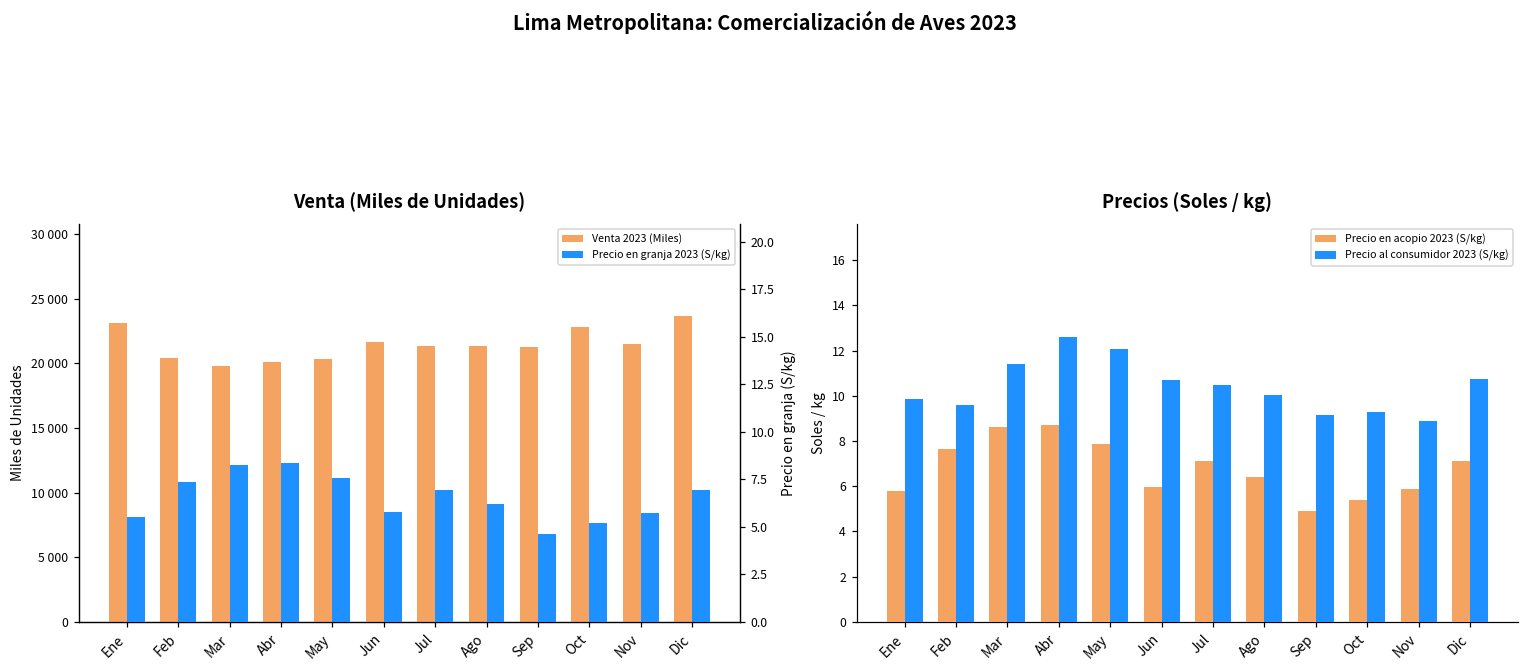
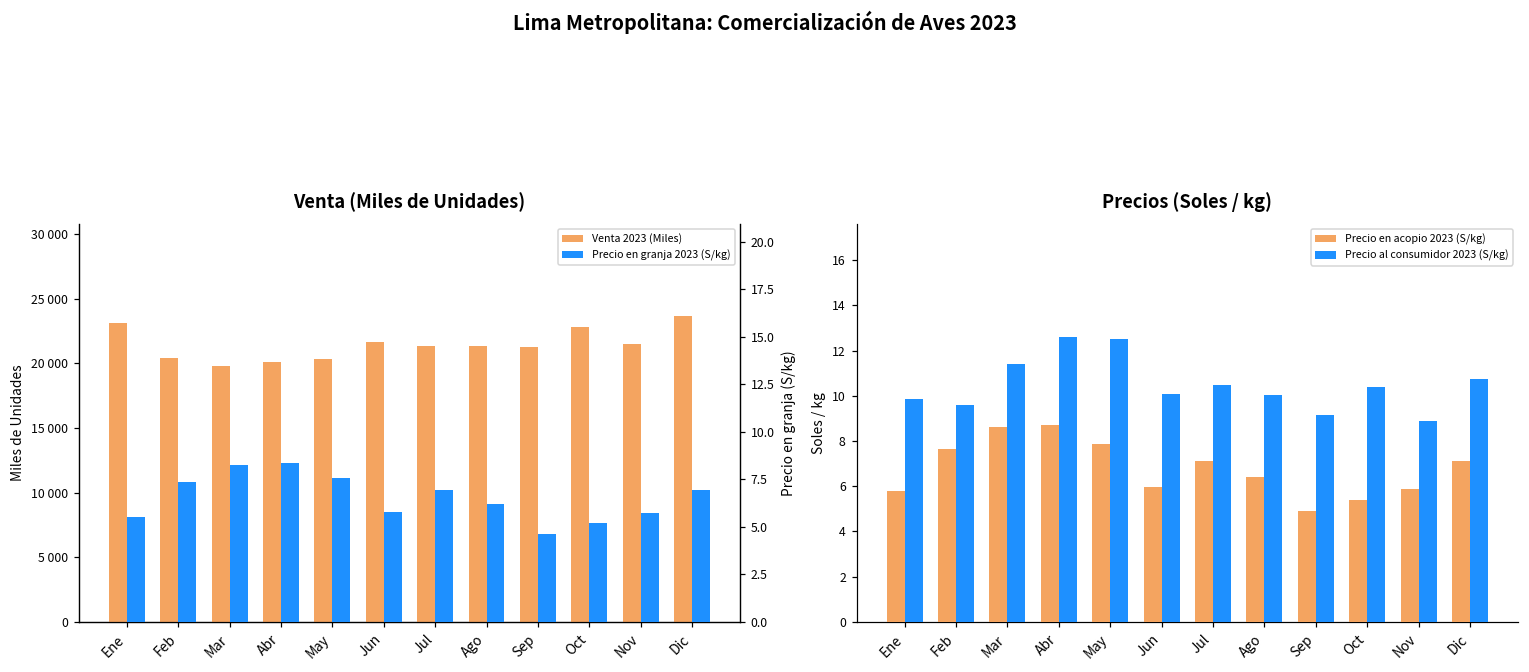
  {
    "Precios (Soles / kg)": {
      "Precio en acopio 2023 (S/kg)": {
        "Ene": 5.8,
        "Feb": 7.6,
        "Mar": 8.6,
        "Abr": 8.7,
        "May": 7.9,
        "Jun": 6.0,
        "Jul": 7.1,
        "Ago": 6.4,
        "Sep": 4.9,
        "Oct": 5.4,
        "Nov": 5.9,
        "Dic": 7.1
      },
      "Precio al consumidor 2023 (S/kg)": {
        "Ene": 9.9,
        "Feb": 9.6,
        "Mar": 11.4,
        "Abr": 12.6,
-       "May": 12.1,
-       "Jun": 10.7,
+       "May": 12.5,
+       "Jun": 10.1,
        "Jul": 10.5,
        "Ago": 10.1,
        "Sep": 9.2,
-       "Oct": 9.3,
+       "Oct": 10.4,
        "Nov": 8.9,
        "Dic": 10.7
      }
    }
  }
